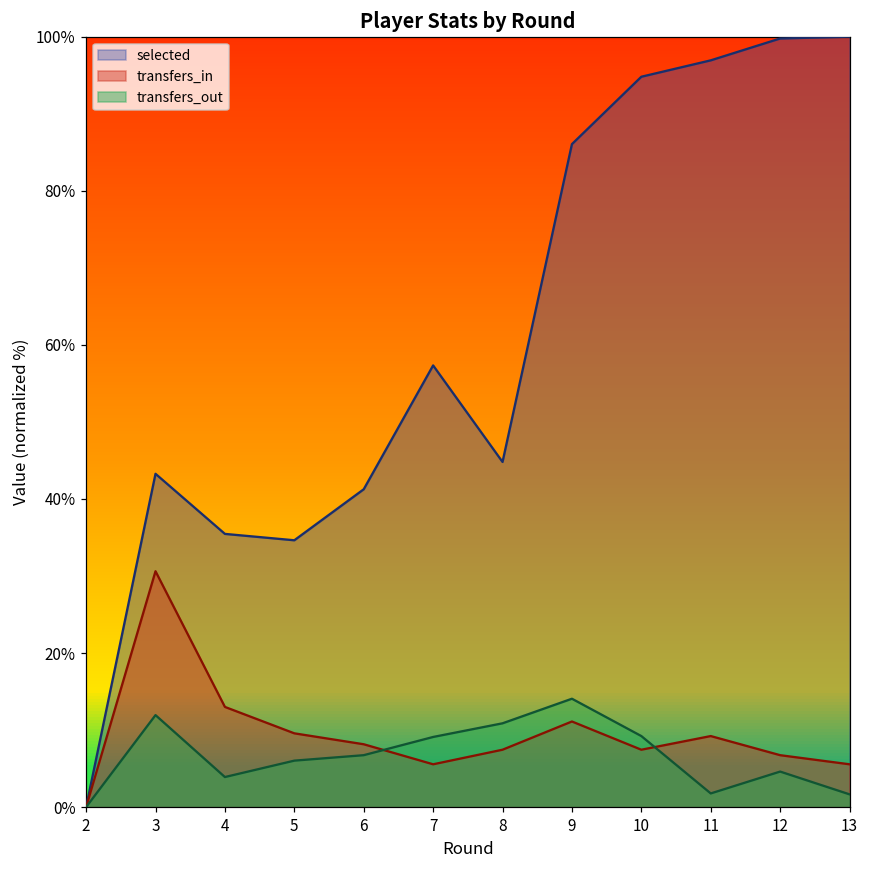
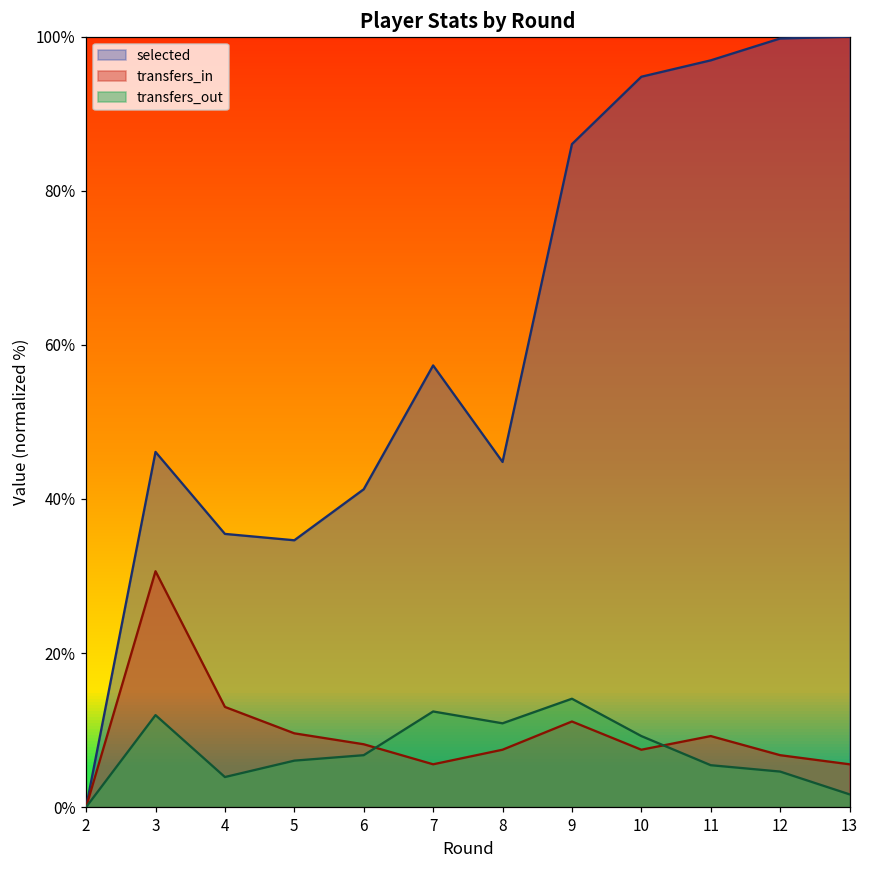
  {
    "selected": {
-     "3": "43%",
+     "3": "46%",
      "4": "35%",
      "5": "35%",
      "6": "41%",
      "7": "57%",
      "8": "45%",
      "9": "86%",
      "10": "95%",
      "11": "97%",
      "12": "100%",
      "13": "100%"
    },
    "transfers_in": {
      "3": "31%",
      "4": "13%",
      "5": "10%",
      "6": "8%",
      "7": "6%",
      "8": "7%",
      "9": "11%",
      "10": "7%",
      "11": "9%",
      "12": "7%",
      "13": "6%"
    },
    "transfers_out": {
      "3": "12%",
      "4": "4%",
      "5": "6%",
      "6": "7%",
-     "7": "9%",
+     "7": "12%",
      "8": "11%",
      "9": "14%",
      "10": "9%",
-     "11": "2%",
+     "11": "5%",
      "12": "5%",
      "13": "2%"
    }
  }
